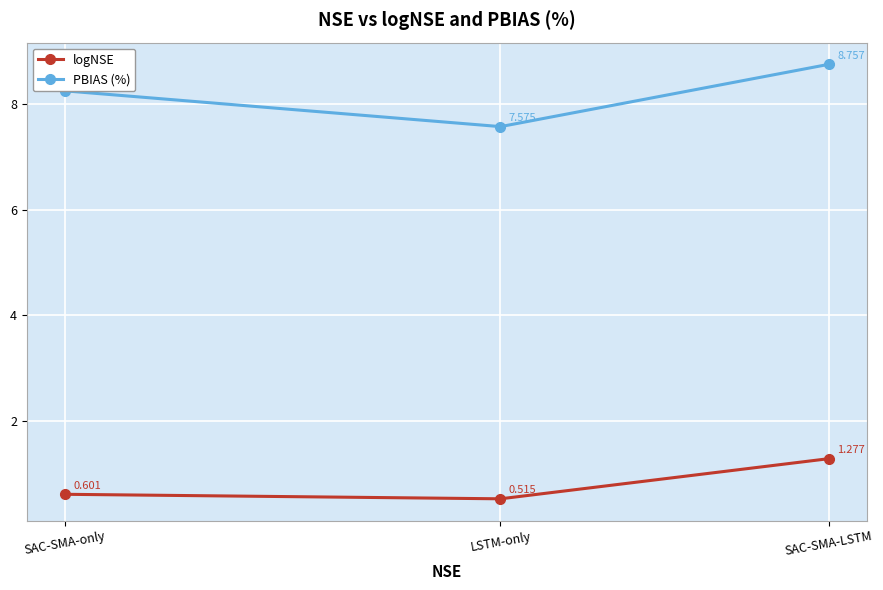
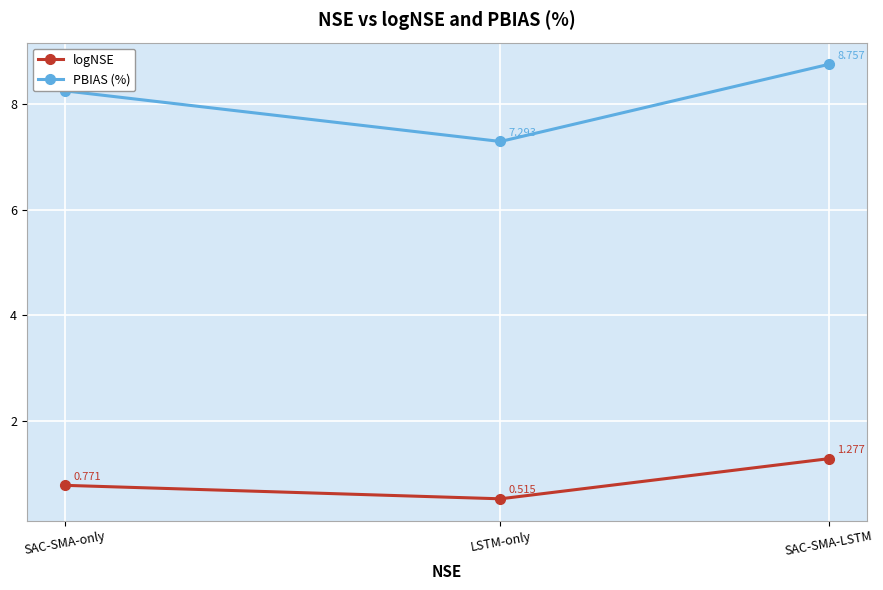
  {
    "logNSE": {
-     "SAC-SMA-only": 0.601,
+     "SAC-SMA-only": 0.771,
      "LSTM-only": 0.515,
      "SAC-SMA-LSTM": 1.277
    },
    "PBIAS (%)": {
-     "LSTM-only": 7.575,
+     "LSTM-only": 7.293,
      "SAC-SMA-LSTM": 8.757
    }
  }
